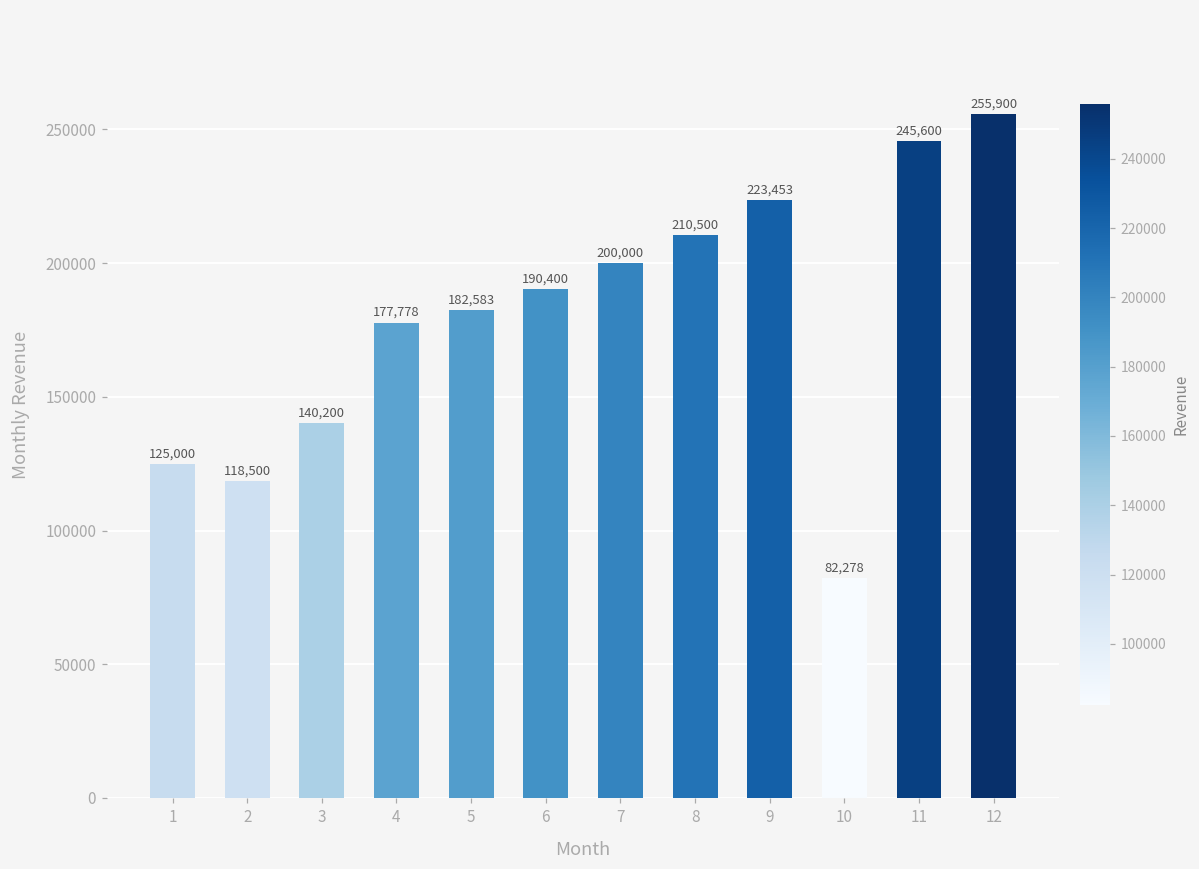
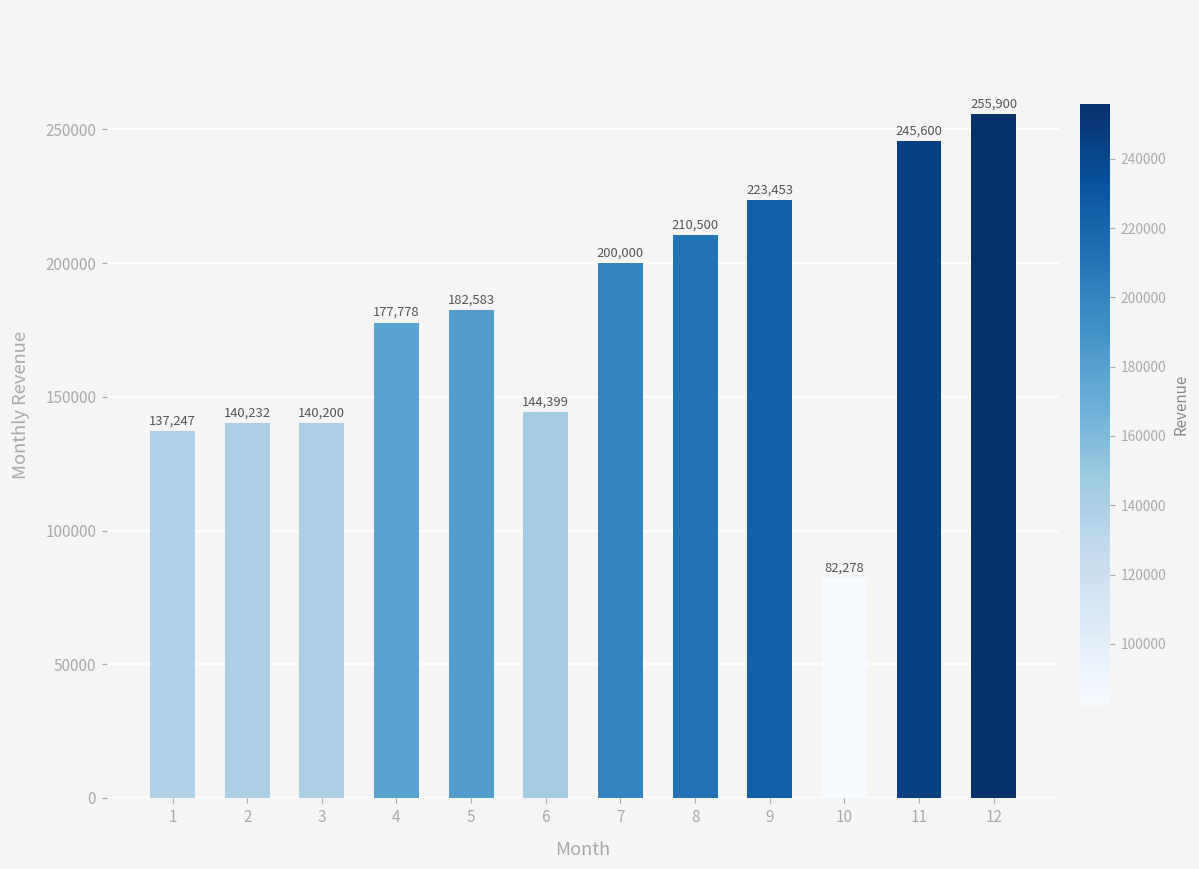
  {
-   "1": "125,000",
-   "2": "118,500",
+   "1": "137,247",
+   "2": "140,232",
    "3": "140,200",
    "4": "177,778",
    "5": "182,583",
-   "6": "190,400",
+   "6": "144,399",
    "7": "200,000",
    "8": "210,500",
    "9": "223,453",
    "10": "82,278",
    "11": "245,600",
    "12": "255,900"
  }
